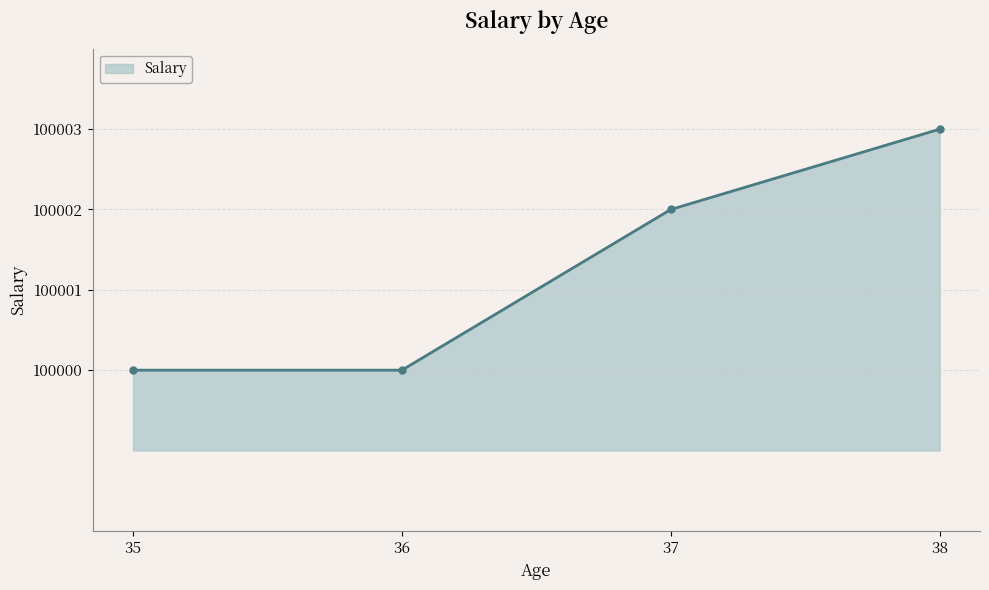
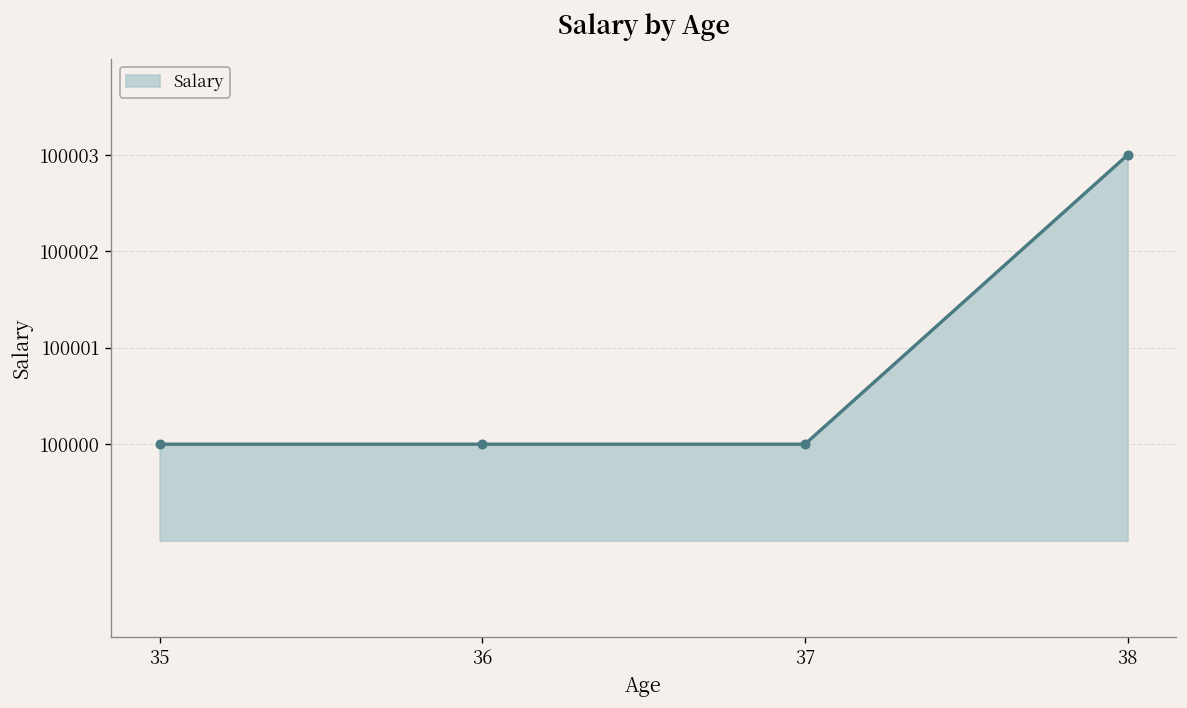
  {
    "35": 100000,
    "36": 100000,
-   "37": 100002,
+   "37": 100000,
    "38": 100003
  }
